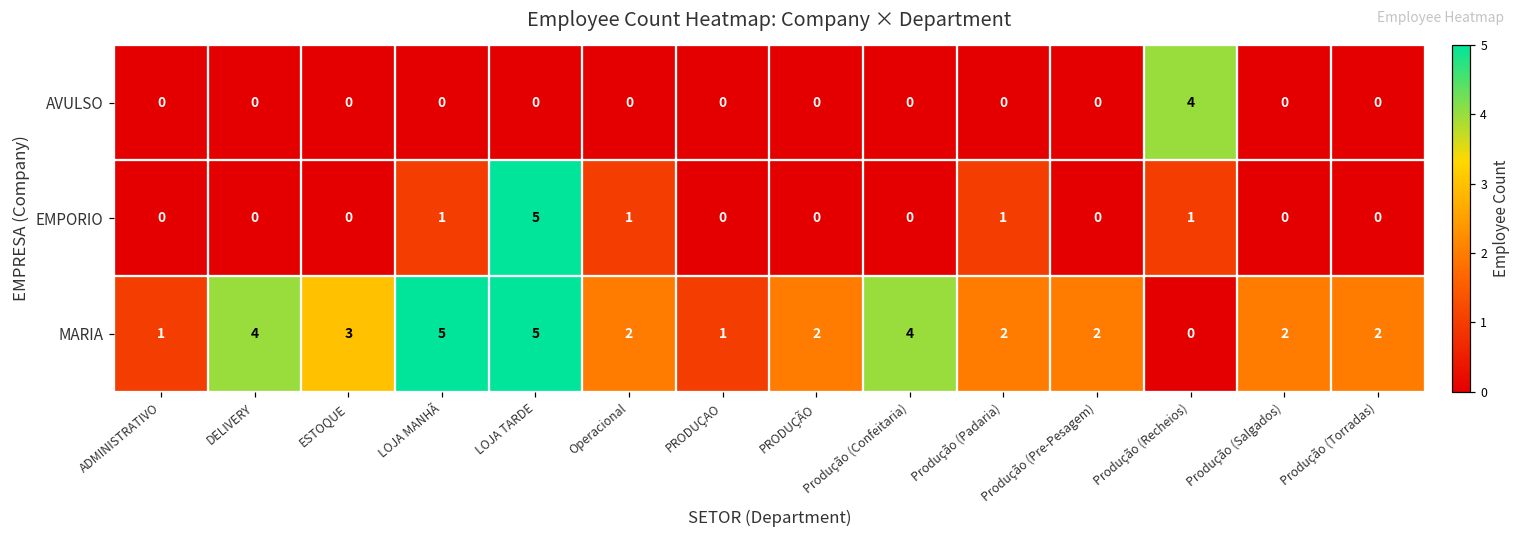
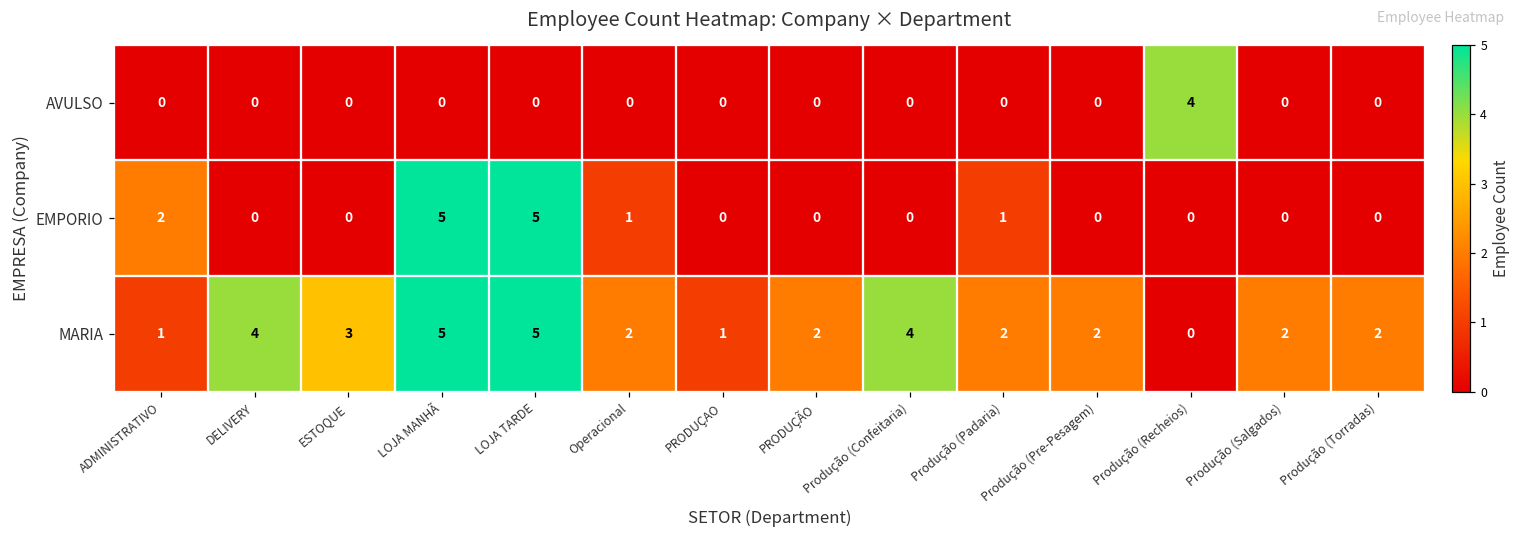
  {
    "AVULSO": {
      "ADMINISTRATIVO": 0,
      "DELIVERY": 0,
      "ESTOQUE": 0,
      "LOJA MANHÃ": 0,
      "LOJA TARDE": 0,
      "Operacional": 0,
      "PRODUÇAO": 0,
      "PRODUÇÃO": 0,
      "Produção (Confeitaria)": 0,
      "Produção (Padaria)": 0,
      "Produção (Pre-Pesagem)": 0,
      "Produção (Recheios)": 4,
      "Produção (Salgados)": 0,
      "Produção (Torradas)": 0
    },
    "EMPORIO": {
-     "ADMINISTRATIVO": 0,
+     "ADMINISTRATIVO": 2,
      "DELIVERY": 0,
      "ESTOQUE": 0,
-     "LOJA MANHÃ": 1,
+     "LOJA MANHÃ": 5,
      "LOJA TARDE": 5,
      "Operacional": 1,
      "PRODUÇAO": 0,
      "PRODUÇÃO": 0,
      "Produção (Confeitaria)": 0,
      "Produção (Padaria)": 1,
      "Produção (Pre-Pesagem)": 0,
-     "Produção (Recheios)": 1,
+     "Produção (Recheios)": 0,
      "Produção (Salgados)": 0,
      "Produção (Torradas)": 0
    },
    "MARIA": {
      "ADMINISTRATIVO": 1,
      "DELIVERY": 4,
      "ESTOQUE": 3,
      "LOJA MANHÃ": 5,
      "LOJA TARDE": 5,
      "Operacional": 2,
      "PRODUÇAO": 1,
      "PRODUÇÃO": 2,
      "Produção (Confeitaria)": 4,
      "Produção (Padaria)": 2,
      "Produção (Pre-Pesagem)": 2,
      "Produção (Recheios)": 0,
      "Produção (Salgados)": 2,
      "Produção (Torradas)": 2
    }
  }
